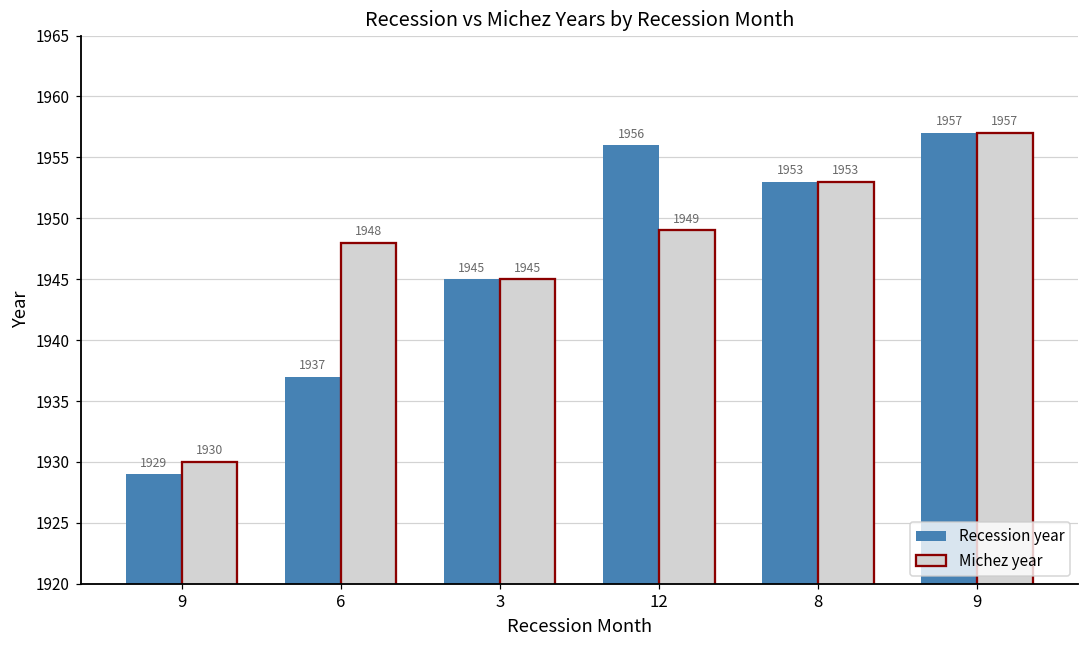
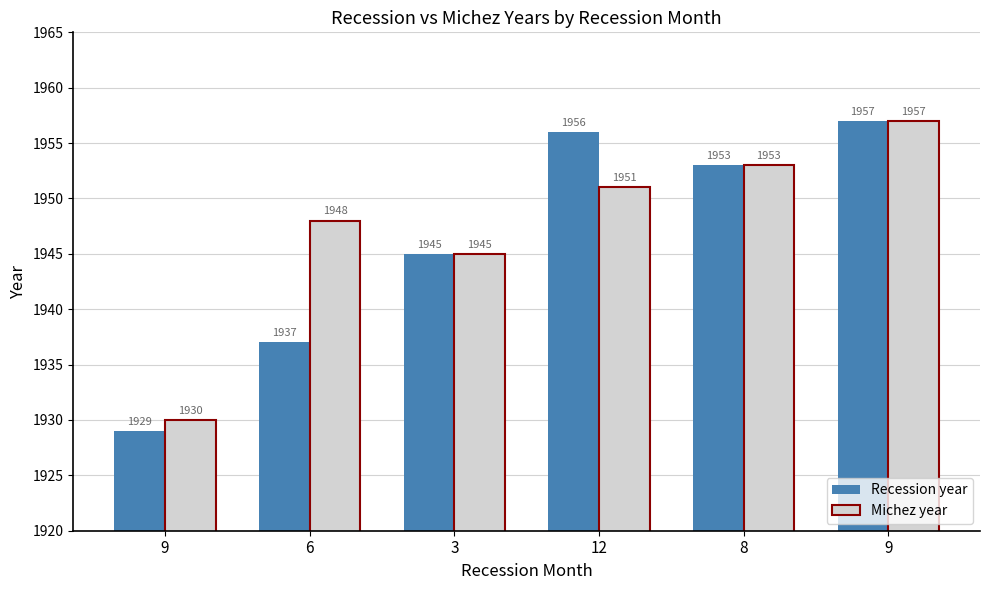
  {
    "Recession year": {
      "6": 1937,
      "3": 1945,
      "12": 1956,
      "8": 1953
    },
    "Michez year": {
      "6": 1948,
      "3": 1945,
-     "12": 1949,
+     "12": 1951,
      "8": 1953
    }
  }
